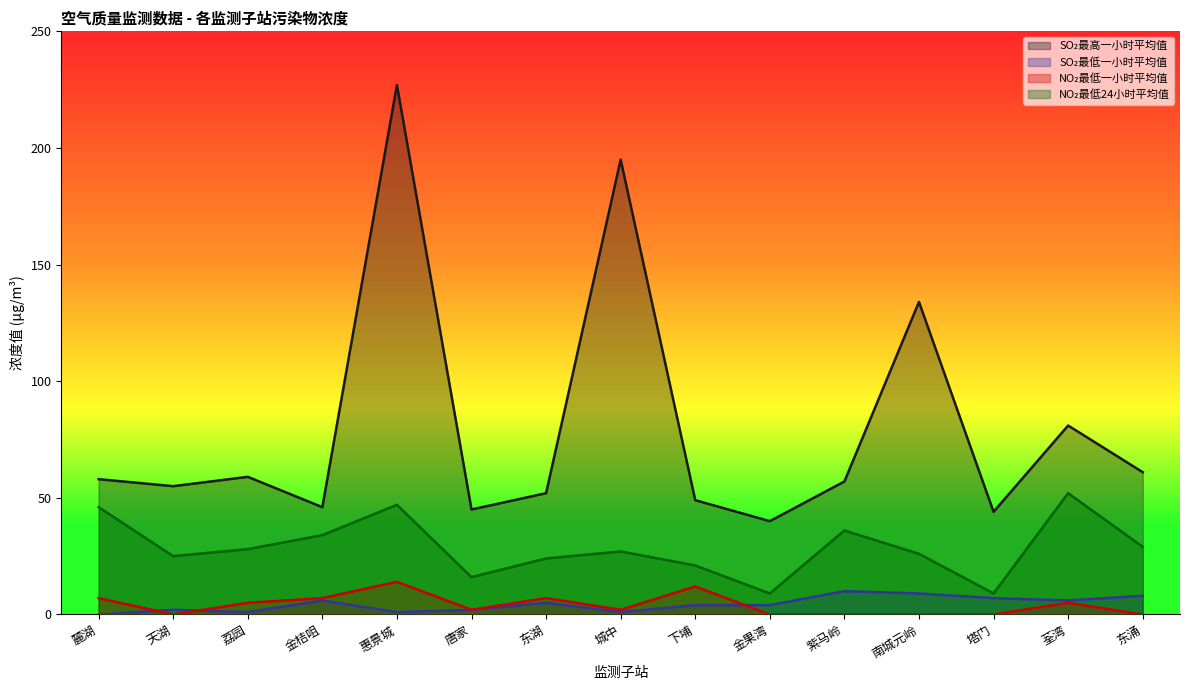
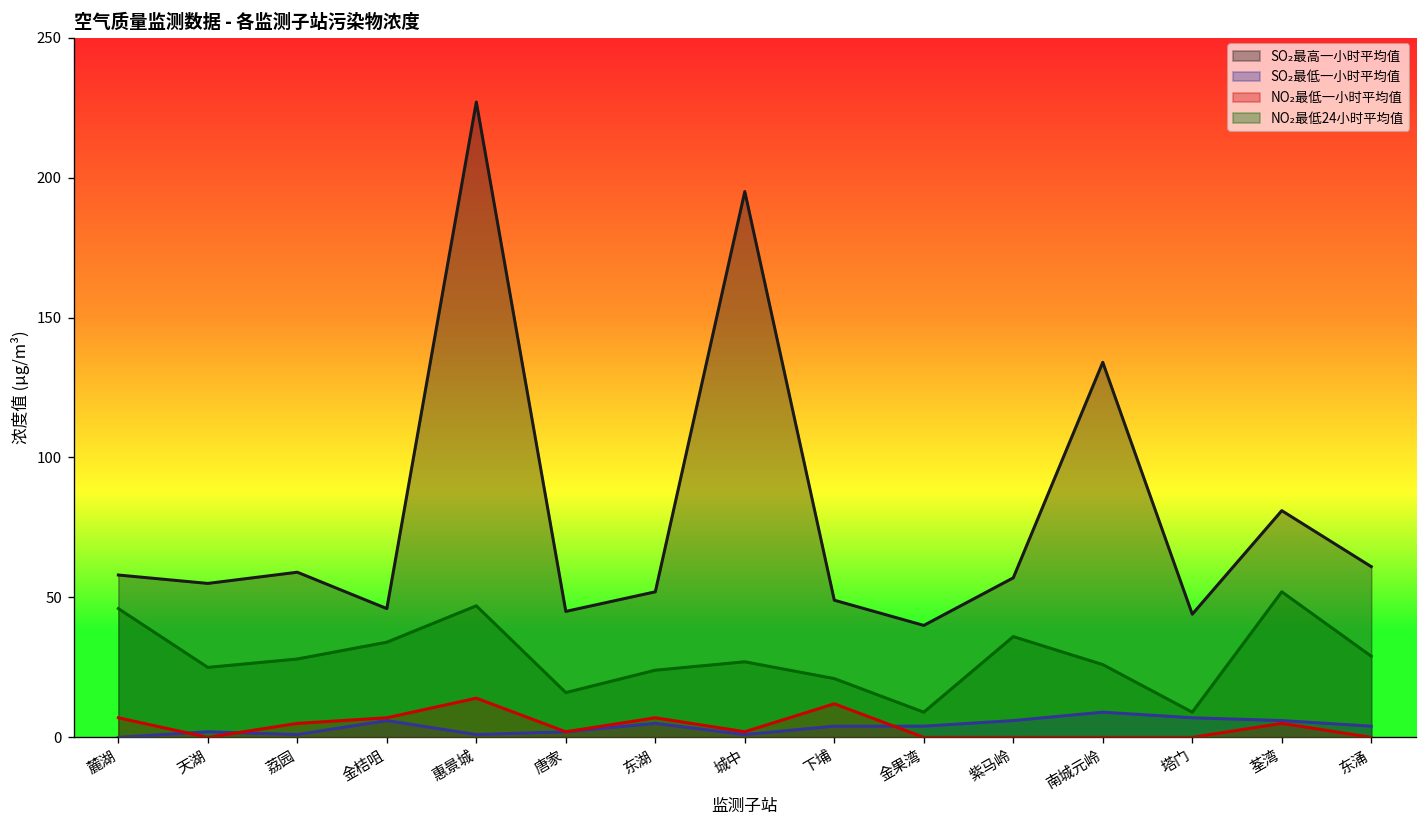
  {
    "SO₂最低一小时平均值": {
      "麓湖": 0,
      "天湖": 2,
      "荔园": 1,
      "惠景城": 1,
      "东湖": 5,
      "下埔": 4,
      "金果湾": 4,
-     "紫马岭": 10,
+     "紫马岭": 6,
      "南城元岭": 9,
      "塔门": 7,
-     "东涌": 8
+     "东涌": 4
    },
    "NO₂最低一小时平均值": {
      "麓湖": 7,
      "天湖": 0,
      "荔园": 5,
      "惠景城": 14,
      "东湖": 7,
      "下埔": 12,
      "金果湾": 0,
      "紫马岭": 0,
      "南城元岭": 0,
      "塔门": 0,
      "东涌": 0
    }
  }
